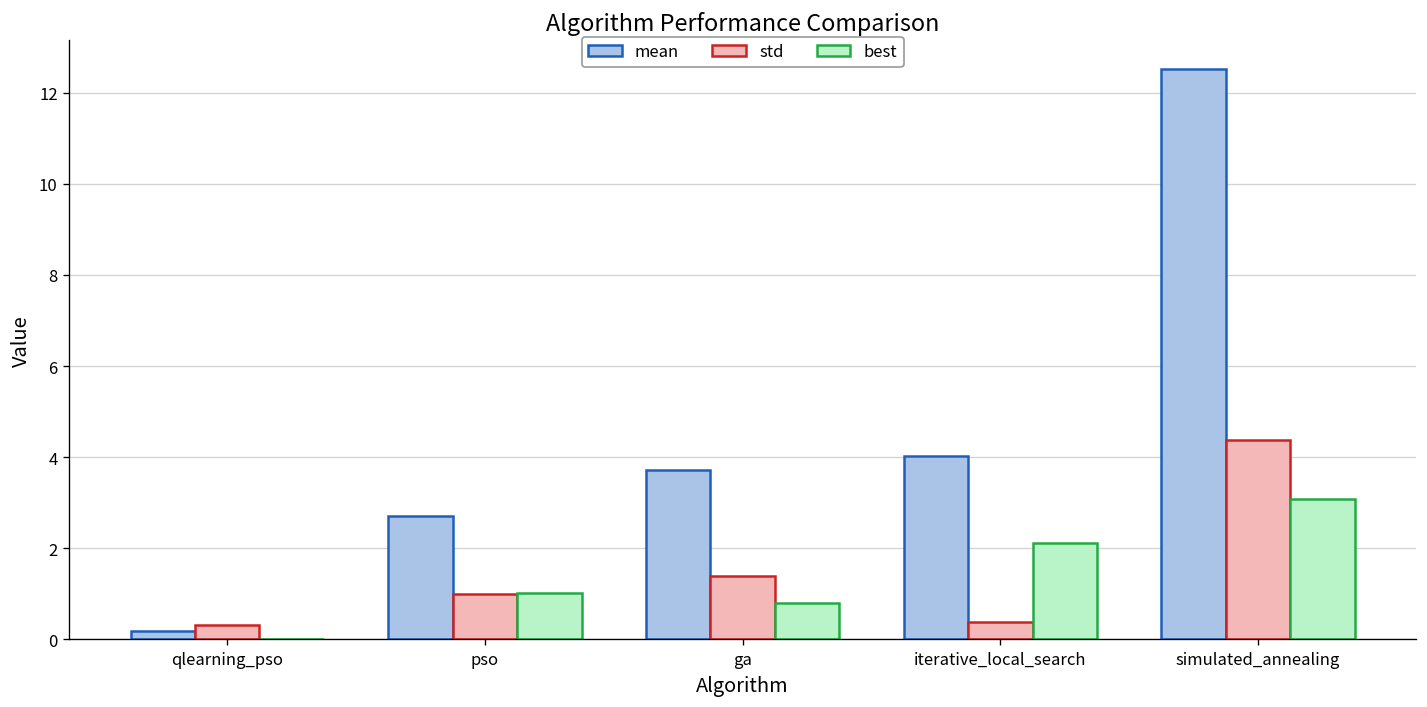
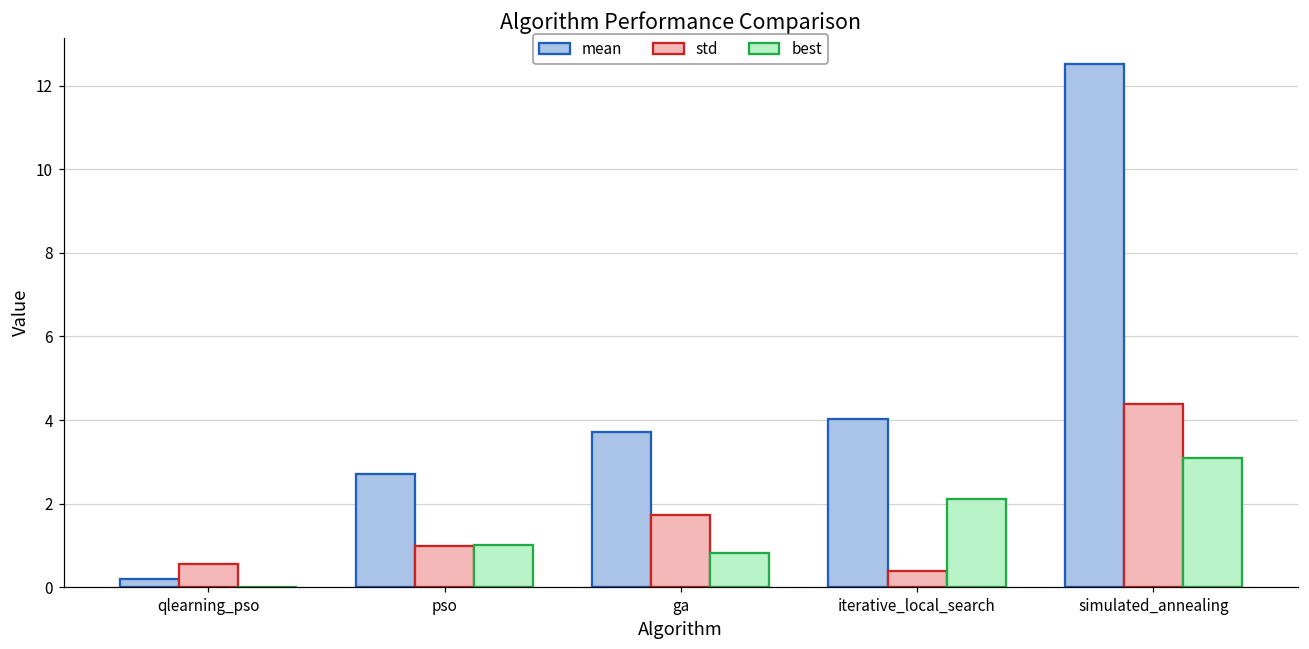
  {
    "std": {
-     "qlearning_pso": 0.3,
+     "qlearning_pso": 0.6,
      "pso": 1.0,
-     "ga": 1.4,
+     "ga": 1.7,
      "iterative_local_search": 0.4,
      "simulated_annealing": 4.4
    }
  }
